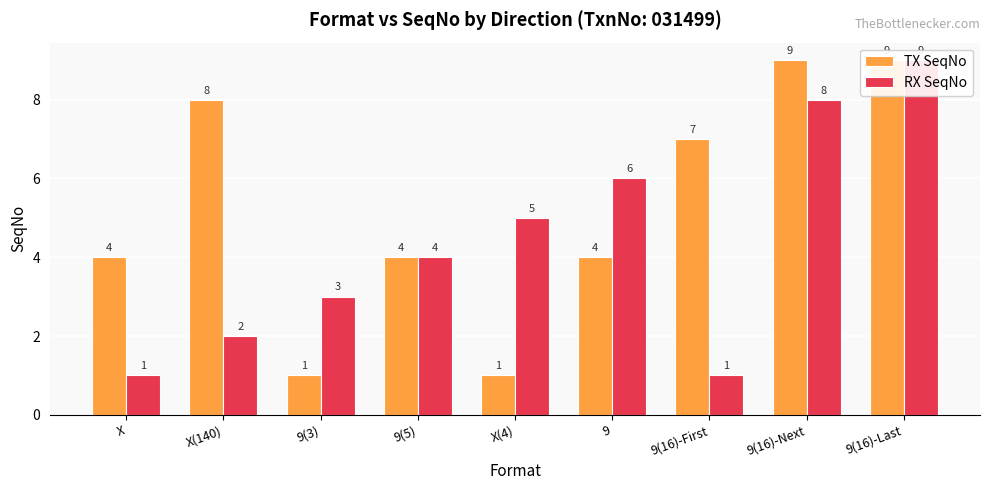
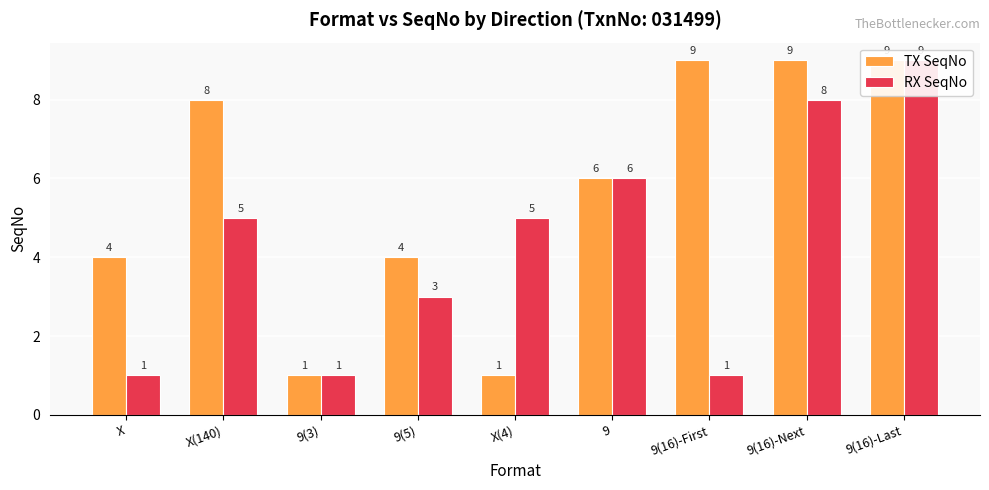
  {
    "TX SeqNo": {
      "X": 4,
      "X(140)": 8,
      "9(3)": 1,
      "9(5)": 4,
      "X(4)": 1,
-     "9": 4,
-     "9(16)-First": 7,
+     "9": 6,
+     "9(16)-First": 9,
      "9(16)-Next": 9
    },
    "RX SeqNo": {
      "X": 1,
-     "X(140)": 2,
-     "9(3)": 3,
-     "9(5)": 4,
+     "X(140)": 5,
+     "9(3)": 1,
+     "9(5)": 3,
      "X(4)": 5,
      "9": 6,
      "9(16)-First": 1,
      "9(16)-Next": 8
    }
  }
